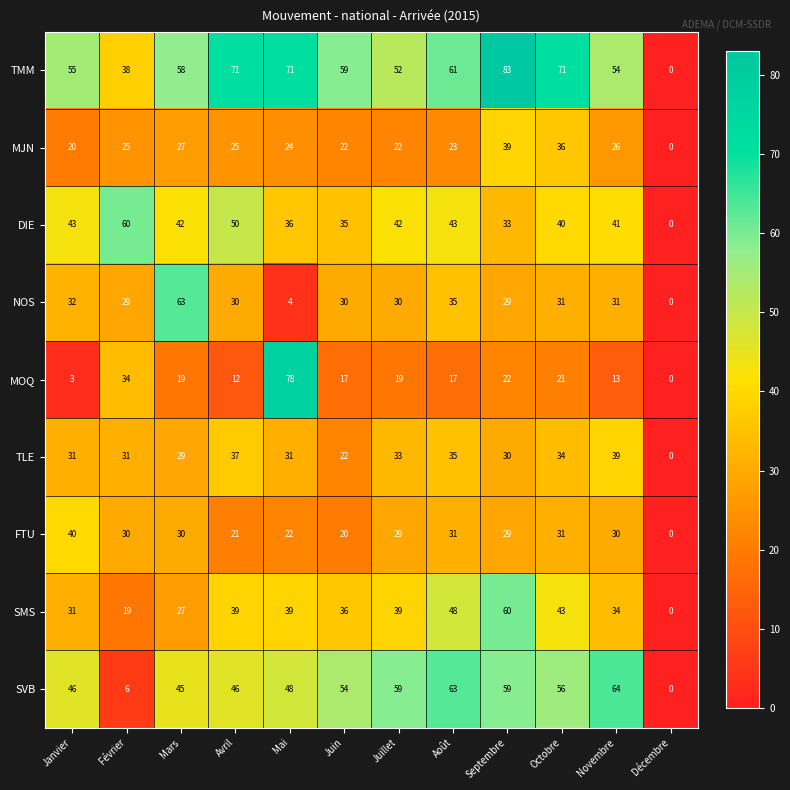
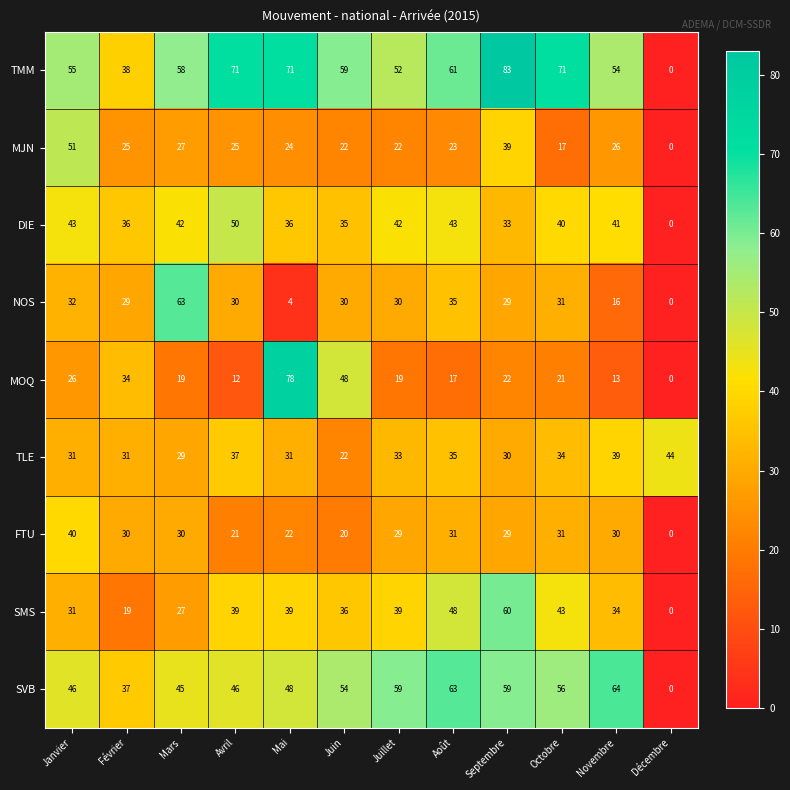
  {
    "TMM": {
      "Janvier": 55,
      "Février": 38,
      "Mars": 58,
      "Avril": 71,
      "Mai": 71,
      "Juin": 59,
      "Juillet": 52,
      "Août": 61,
      "Septembre": 83,
      "Octobre": 71,
      "Novembre": 54,
      "Décembre": 0
    },
    "MJN": {
-     "Janvier": 20,
+     "Janvier": 51,
      "Février": 25,
      "Mars": 27,
      "Avril": 25,
      "Mai": 24,
      "Juin": 22,
      "Juillet": 22,
      "Août": 23,
      "Septembre": 39,
-     "Octobre": 36,
+     "Octobre": 17,
      "Novembre": 26,
      "Décembre": 0
    },
    "DIE": {
      "Janvier": 43,
-     "Février": 60,
+     "Février": 36,
      "Mars": 42,
      "Avril": 50,
      "Mai": 36,
      "Juin": 35,
      "Juillet": 42,
      "Août": 43,
      "Septembre": 33,
      "Octobre": 40,
      "Novembre": 41,
      "Décembre": 0
    },
    "NOS": {
      "Janvier": 32,
      "Février": 29,
      "Mars": 63,
      "Avril": 30,
      "Mai": 4,
      "Juin": 30,
      "Juillet": 30,
      "Août": 35,
      "Septembre": 29,
      "Octobre": 31,
-     "Novembre": 31,
+     "Novembre": 16,
      "Décembre": 0
    },
    "MOQ": {
-     "Janvier": 3,
+     "Janvier": 26,
      "Février": 34,
      "Mars": 19,
      "Avril": 12,
      "Mai": 78,
-     "Juin": 17,
+     "Juin": 48,
      "Juillet": 19,
      "Août": 17,
      "Septembre": 22,
      "Octobre": 21,
      "Novembre": 13,
      "Décembre": 0
    },
    "TLE": {
      "Janvier": 31,
      "Février": 31,
      "Mars": 29,
      "Avril": 37,
      "Mai": 31,
      "Juin": 22,
      "Juillet": 33,
      "Août": 35,
      "Septembre": 30,
      "Octobre": 34,
      "Novembre": 39,
-     "Décembre": 0
+     "Décembre": 44
    },
    "FTU": {
      "Janvier": 40,
      "Février": 30,
      "Mars": 30,
      "Avril": 21,
      "Mai": 22,
      "Juin": 20,
      "Juillet": 29,
      "Août": 31,
      "Septembre": 29,
      "Octobre": 31,
      "Novembre": 30,
      "Décembre": 0
    },
    "SMS": {
      "Janvier": 31,
      "Février": 19,
      "Mars": 27,
      "Avril": 39,
      "Mai": 39,
      "Juin": 36,
      "Juillet": 39,
      "Août": 48,
      "Septembre": 60,
      "Octobre": 43,
      "Novembre": 34,
      "Décembre": 0
    },
    "SVB": {
      "Janvier": 46,
-     "Février": 6,
+     "Février": 37,
      "Mars": 45,
      "Avril": 46,
      "Mai": 48,
      "Juin": 54,
      "Juillet": 59,
      "Août": 63,
      "Septembre": 59,
      "Octobre": 56,
      "Novembre": 64,
      "Décembre": 0
    }
  }
